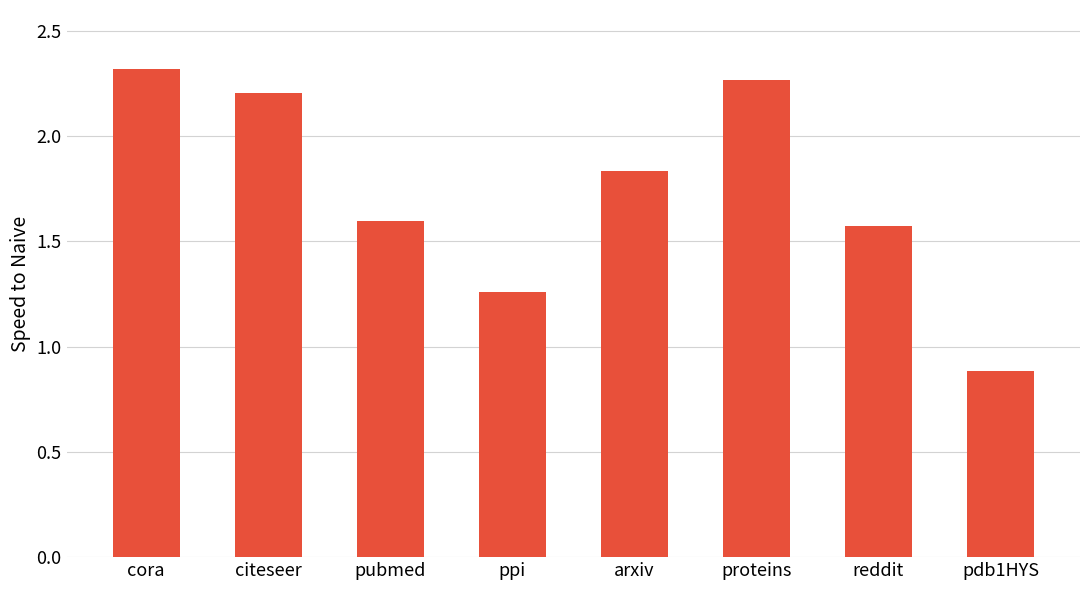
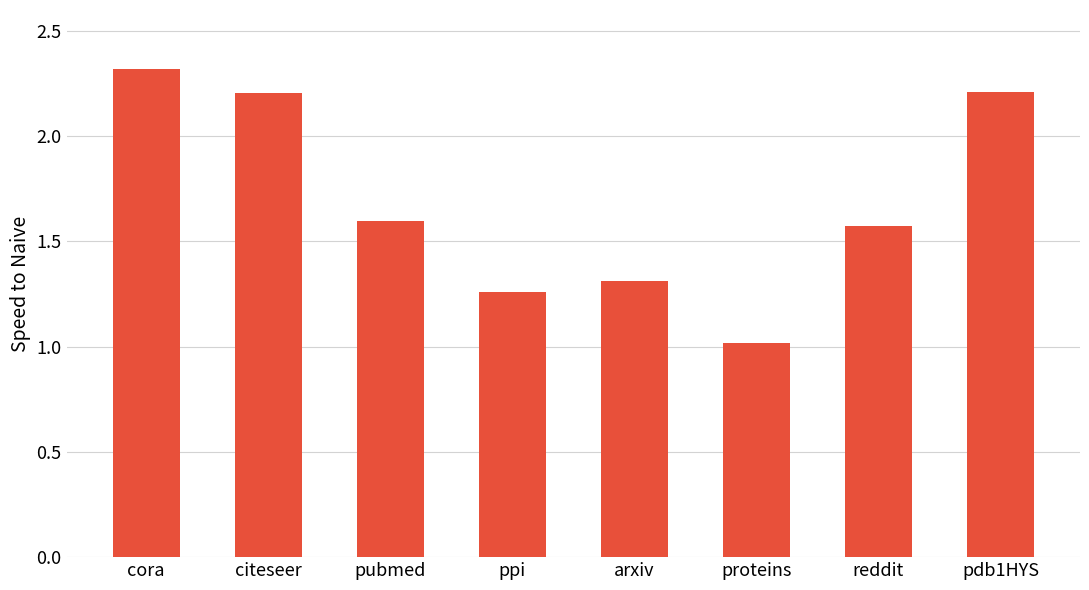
  {
    "cora": 2.32,
    "citeseer": 2.21,
    "pubmed": 1.60,
    "ppi": 1.26,
-   "arxiv": 1.84,
-   "proteins": 2.27,
+   "arxiv": 1.31,
+   "proteins": 1.02,
    "reddit": 1.58,
-   "pdb1HYS": 0.88
+   "pdb1HYS": 2.21
  }
